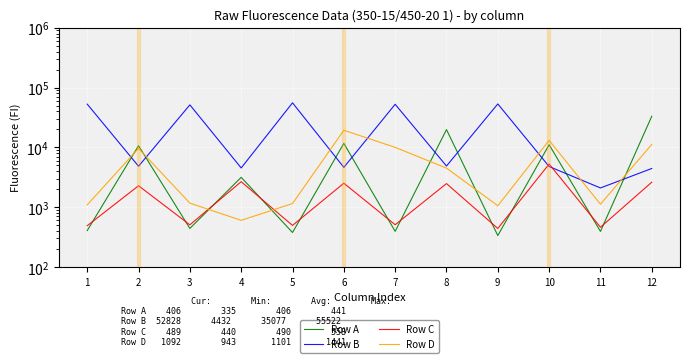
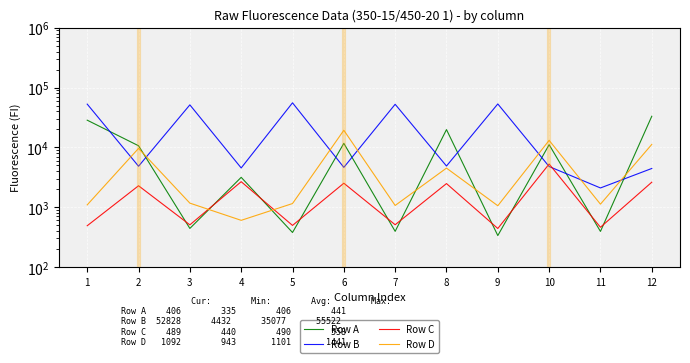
  {
    "Row A": {
-     "1": 400,
+     "1": 30000,
      "2": 11000,
      "3": 400,
      "4": 3000,
      "5": 400,
      "6": 12000,
      "7": 400,
      "8": 20000,
      "9": 300,
      "10": 11000,
      "11": 400,
      "12": 30000
    },
    "Row B": {
      "1": 50000,
      "2": 5000,
      "3": 50000,
      "4": 5000,
      "5": 60000,
      "6": 5000,
      "7": 50000,
      "9": 50000,
      "11": 2100,
      "12": 4000
    },
    "Row C": {
      "1": 500,
      "2": 2300,
      "3": 500,
      "4": 3000,
      "5": 500,
      "6": 2500,
      "7": 500,
      "8": 2500,
      "9": 400,
      "11": 500,
      "12": 3000
    },
    "Row D": {
      "1": 1100,
      "2": 10000,
      "3": 1200,
      "4": 600,
      "5": 1100,
      "6": 19000,
-     "7": 10000,
+     "7": 1100,
      "9": 1100,
      "10": 13000,
      "11": 1100,
      "12": 11000
    }
  }
